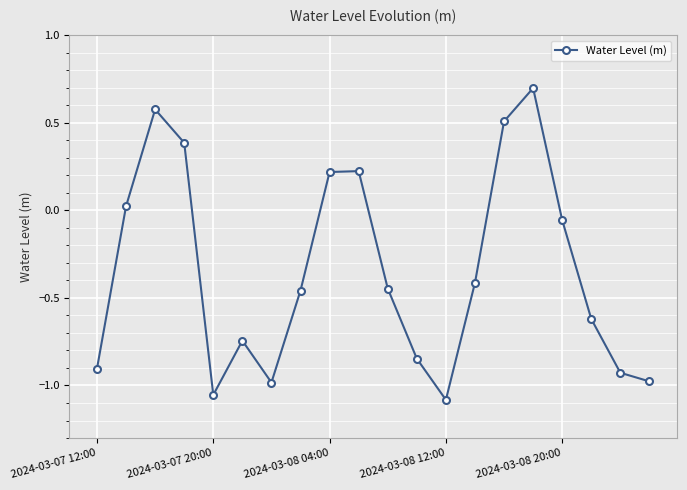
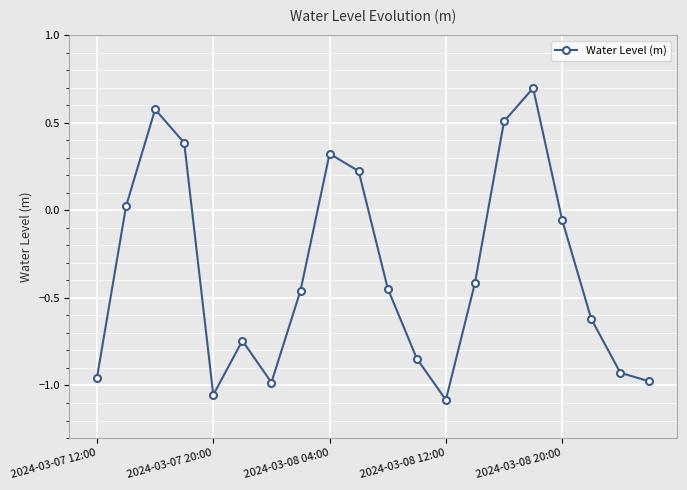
  {
-   "2024-03-07 12:00": -0.90,
+   "2024-03-07 12:00": -0.95,
    "2024-03-07 20:00": -1.05,
-   "2024-03-08 04:00": 0.22,
+   "2024-03-08 04:00": 0.32,
    "2024-03-08 12:00": -1.08,
    "2024-03-08 20:00": -0.05
  }
